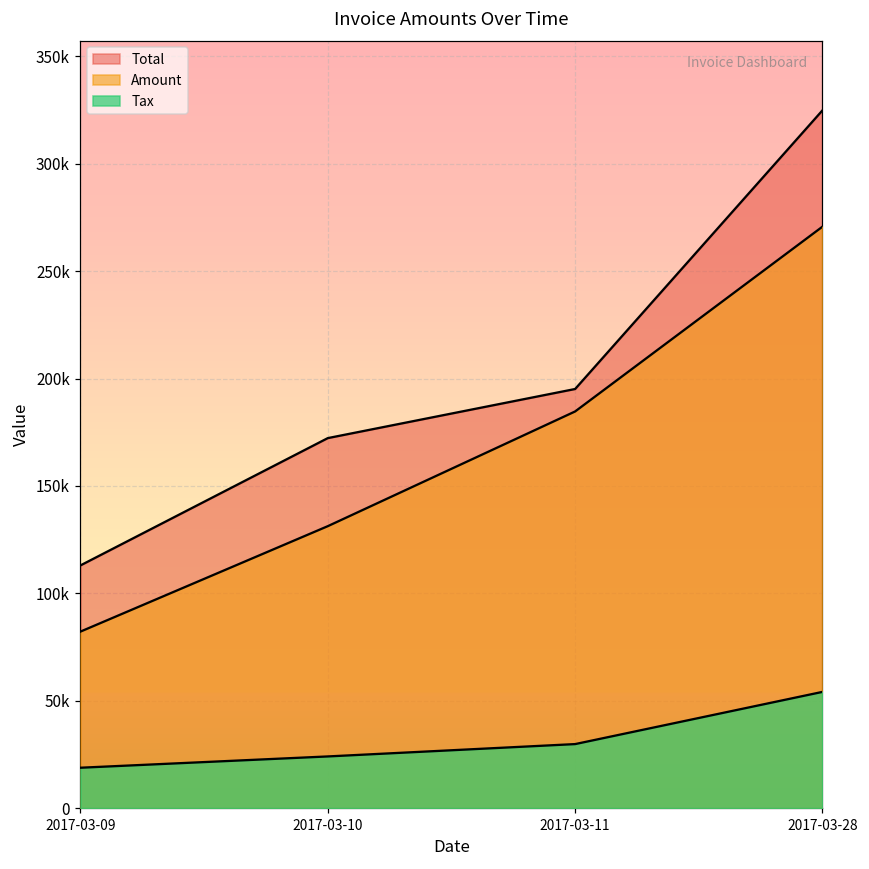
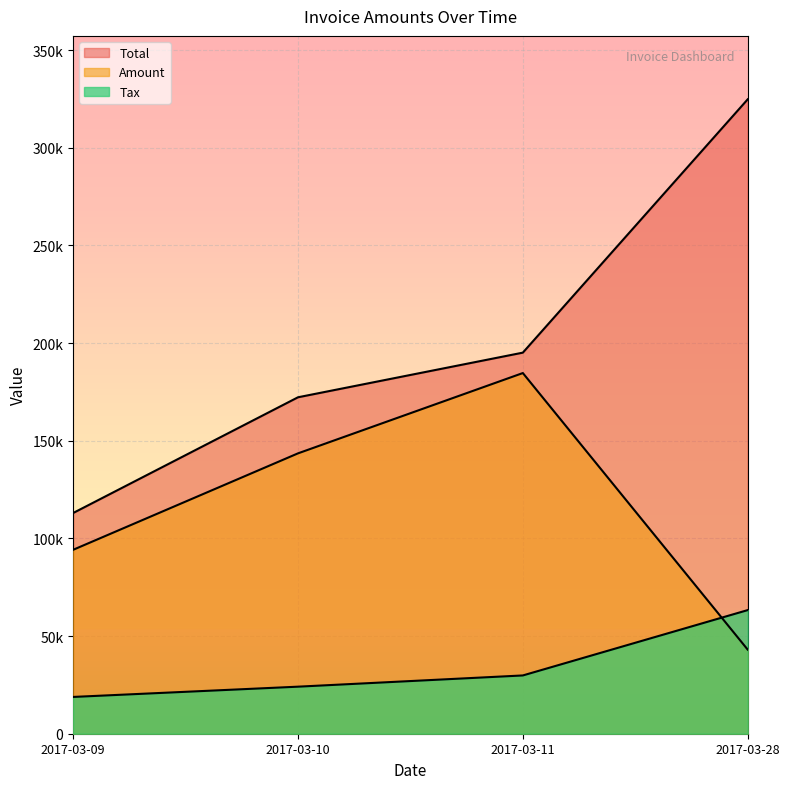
  {
    "Total": {
      "2017-03-09": 113000,
      "2017-03-10": 172000,
      "2017-03-11": 195000,
      "2017-03-28": 325000
    },
    "Amount": {
-     "2017-03-09": 82000,
-     "2017-03-10": 131000,
+     "2017-03-09": 94000,
+     "2017-03-10": 144000,
      "2017-03-11": 185000,
-     "2017-03-28": 271000
+     "2017-03-28": 43000
    },
    "Tax": {
      "2017-03-09": 19000,
      "2017-03-10": 24000,
      "2017-03-11": 30000,
-     "2017-03-28": 54000
+     "2017-03-28": 63000
    }
  }
